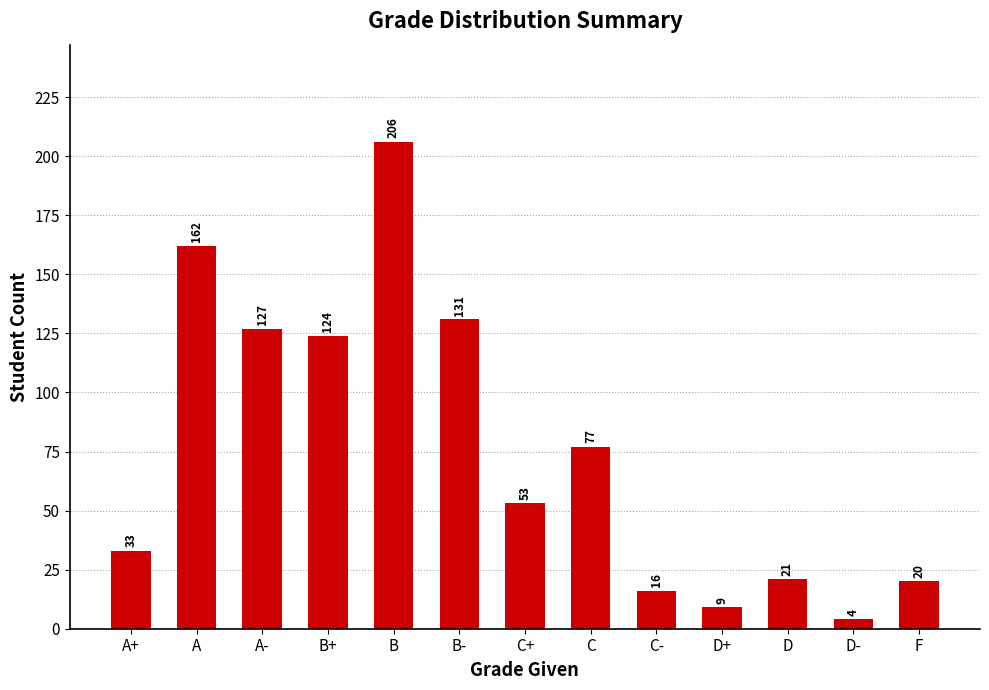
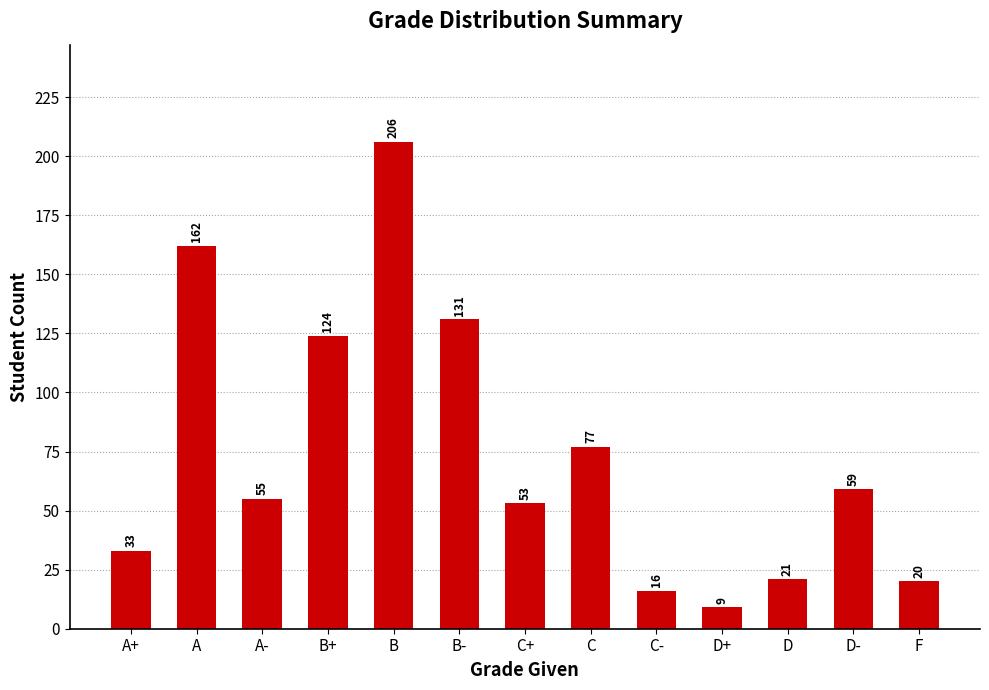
  {
    "A+": 33,
    "A": 162,
-   "A-": 127,
+   "A-": 55,
    "B+": 124,
    "B": 206,
    "B-": 131,
    "C+": 53,
    "C": 77,
    "C-": 16,
    "D+": 9,
    "D": 21,
-   "D-": 4,
+   "D-": 59,
    "F": 20
  }
